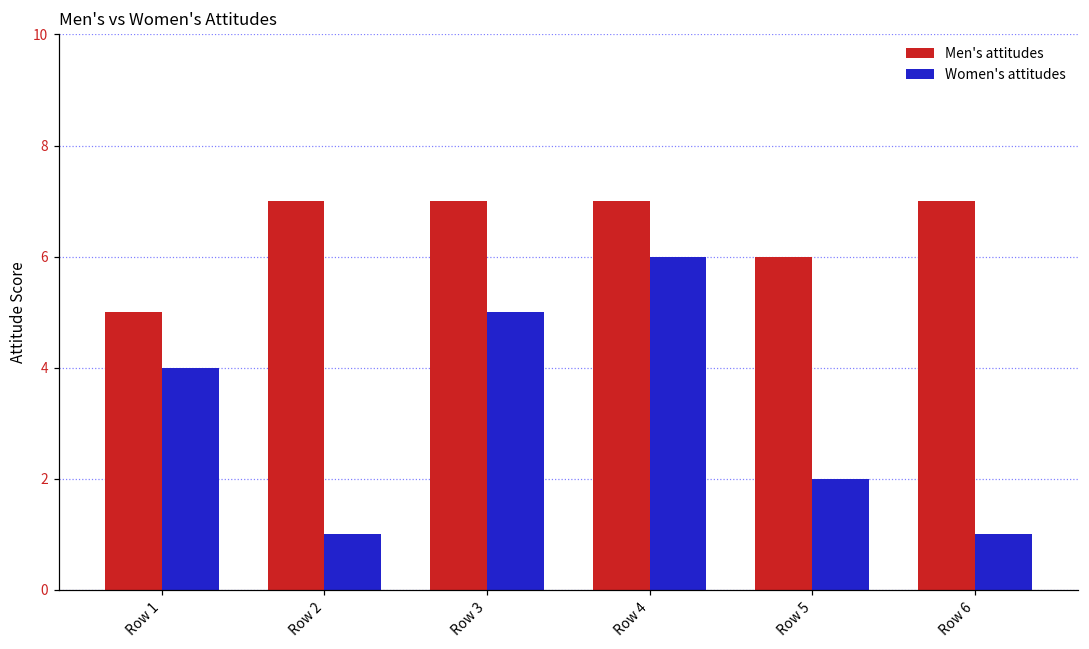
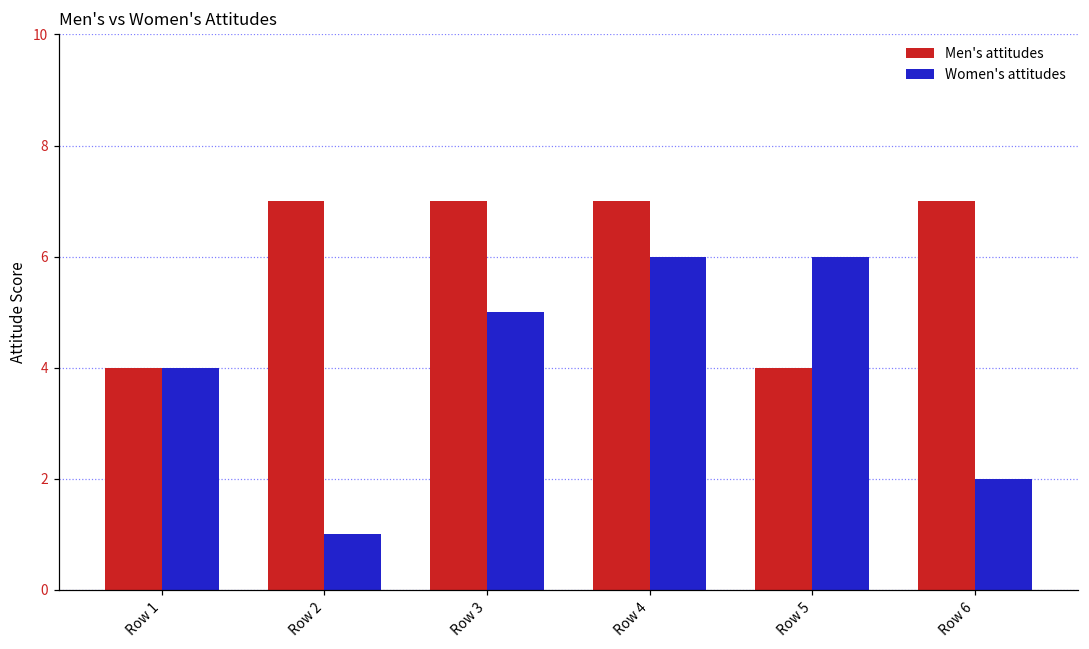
  {
    "Men's attitudes": {
-     "Row 1": 5,
+     "Row 1": 4,
      "Row 2": 7,
      "Row 3": 7,
      "Row 4": 7,
-     "Row 5": 6,
+     "Row 5": 4,
      "Row 6": 7
    },
    "Women's attitudes": {
      "Row 1": 4,
      "Row 2": 1,
      "Row 3": 5,
      "Row 4": 6,
-     "Row 5": 2,
-     "Row 6": 1
+     "Row 5": 6,
+     "Row 6": 2
    }
  }
